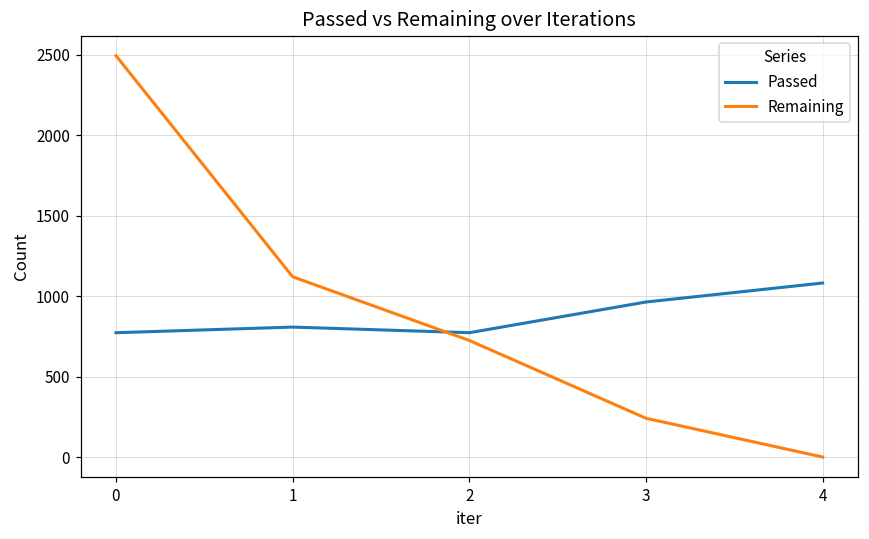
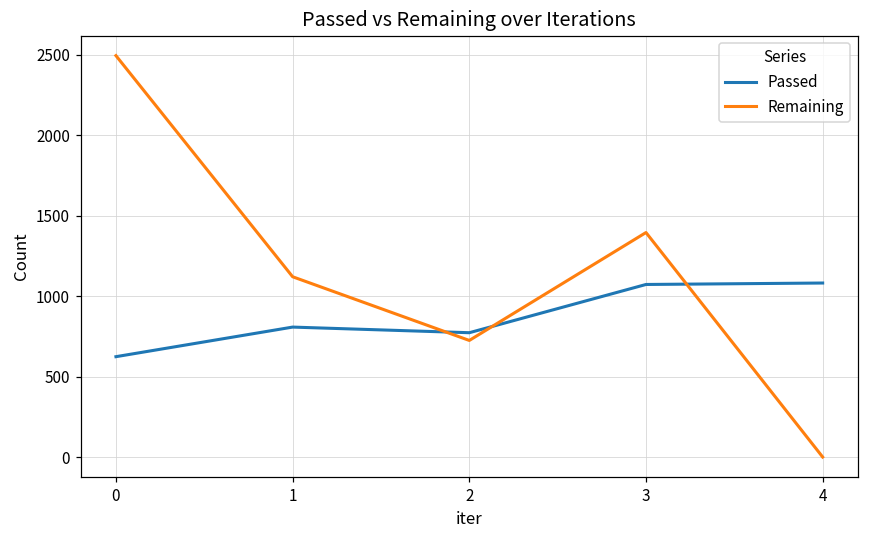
  {
    "Passed": {
-     "0": 770,
+     "0": 620,
      "1": 810,
      "2": 770,
-     "3": 960,
+     "3": 1070,
      "4": 1080
    },
    "Remaining": {
      "0": 2500,
      "1": 1120,
      "2": 730,
-     "3": 240,
+     "3": 1400,
      "4": 0
    }
  }
